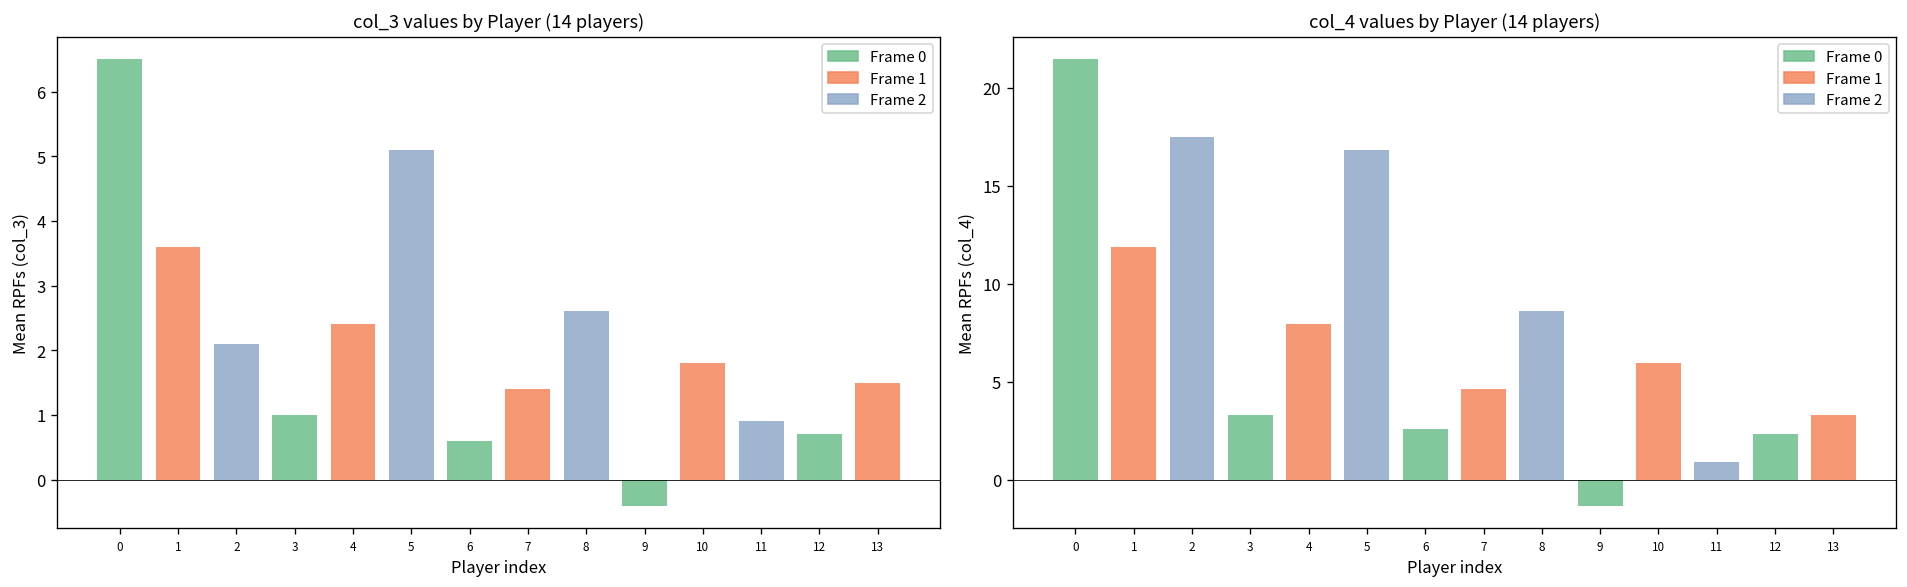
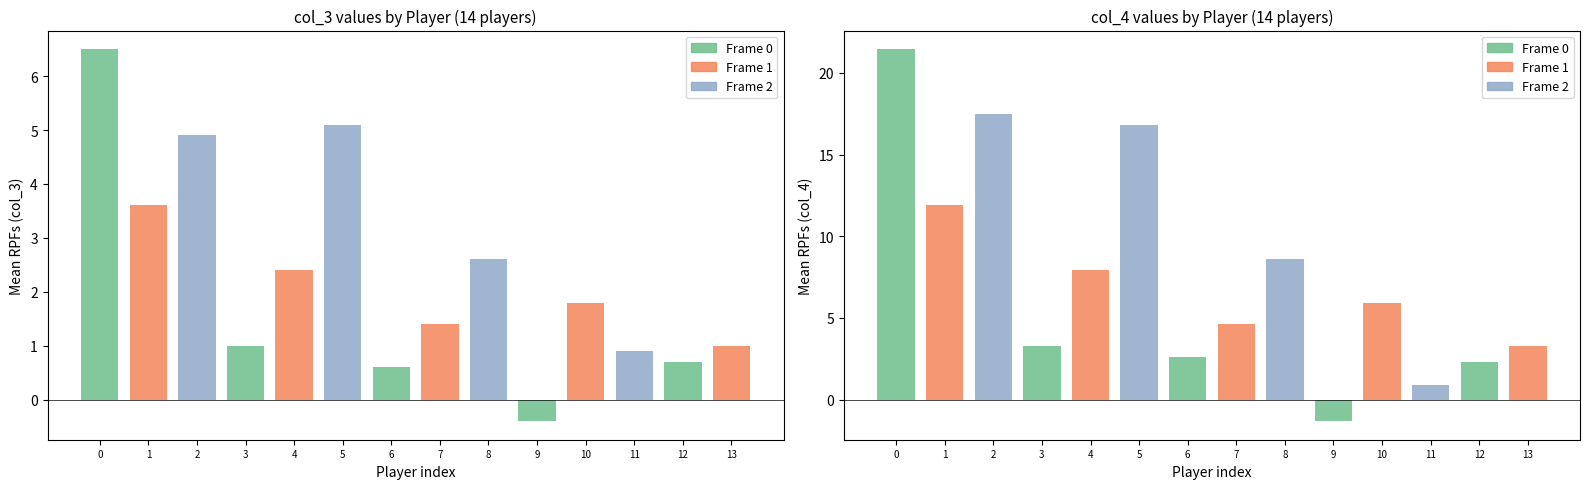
  {
    "col_3 values by Player (14 players)": {
      "0": 6.5,
      "1": 3.6,
-     "2": 2.1,
+     "2": 4.9,
      "3": 1.0,
      "4": 2.4,
      "5": 5.1,
      "6": 0.6,
      "7": 1.4,
      "8": 2.6,
      "9": -0.4,
      "10": 1.8,
      "11": 0.9,
      "12": 0.7,
-     "13": 1.5
+     "13": 1.0
    },
    "col_4 values by Player (14 players)": {
      "0": 21.5,
      "1": 11.9,
      "2": 17.5,
      "3": 3.3,
      "4": 7.9,
      "5": 16.8,
      "6": 2.6,
      "7": 4.6,
      "8": 8.6,
      "9": -1.3,
      "10": 5.9,
      "11": 0.9,
      "12": 2.3,
      "13": 3.3
    }
  }
